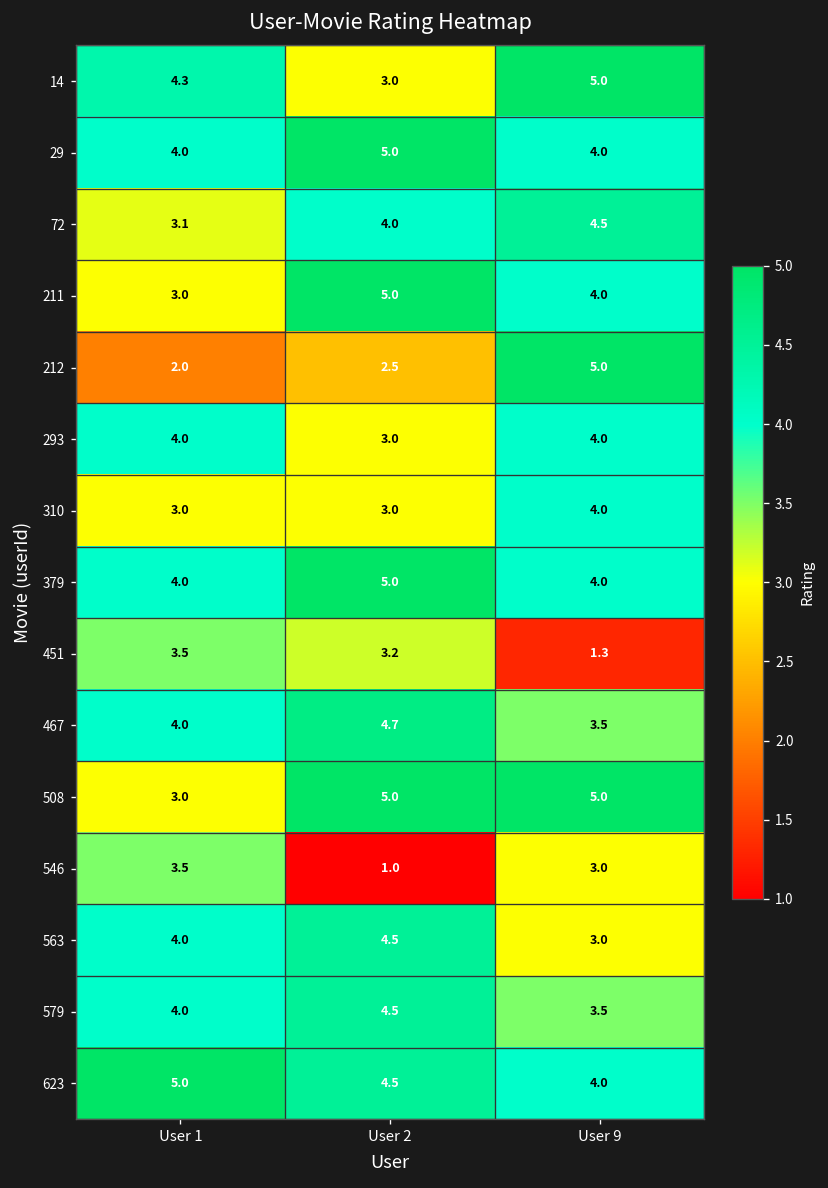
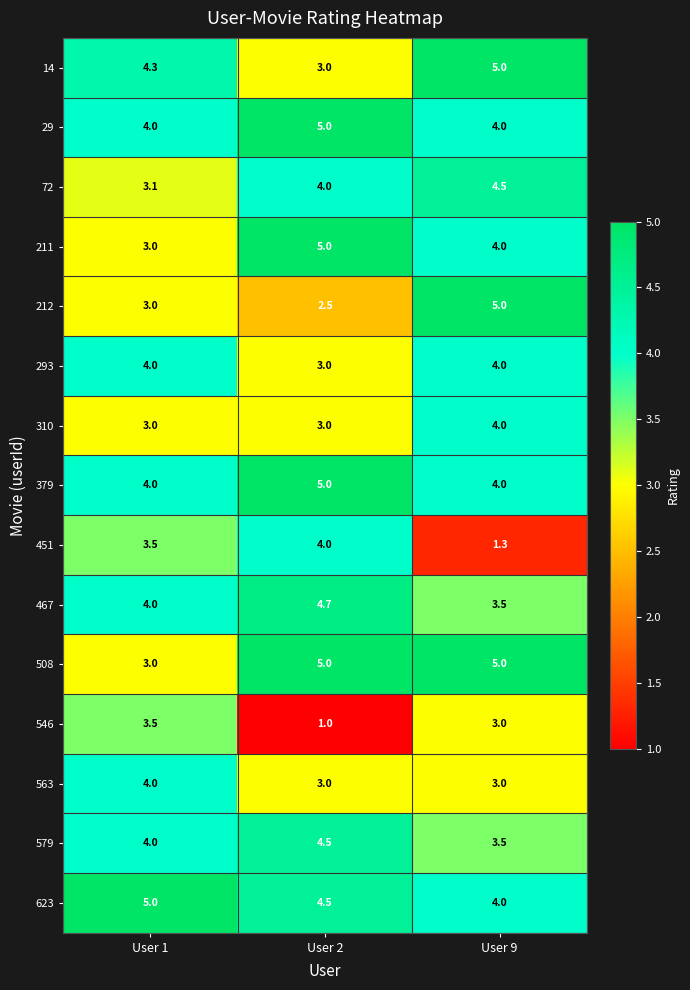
  {
    "14": {
      "User 1": 4.3,
      "User 2": 3.0,
      "User 9": 5.0
    },
    "29": {
      "User 1": 4.0,
      "User 2": 5.0,
      "User 9": 4.0
    },
    "72": {
      "User 1": 3.1,
      "User 2": 4.0,
      "User 9": 4.5
    },
    "211": {
      "User 1": 3.0,
      "User 2": 5.0,
      "User 9": 4.0
    },
    "212": {
-     "User 1": 2.0,
+     "User 1": 3.0,
      "User 2": 2.5,
      "User 9": 5.0
    },
    "293": {
      "User 1": 4.0,
      "User 2": 3.0,
      "User 9": 4.0
    },
    "310": {
      "User 1": 3.0,
      "User 2": 3.0,
      "User 9": 4.0
    },
    "379": {
      "User 1": 4.0,
      "User 2": 5.0,
      "User 9": 4.0
    },
    "451": {
      "User 1": 3.5,
-     "User 2": 3.2,
+     "User 2": 4.0,
      "User 9": 1.3
    },
    "467": {
      "User 1": 4.0,
      "User 2": 4.7,
      "User 9": 3.5
    },
    "508": {
      "User 1": 3.0,
      "User 2": 5.0,
      "User 9": 5.0
    },
    "546": {
      "User 1": 3.5,
      "User 2": 1.0,
      "User 9": 3.0
    },
    "563": {
      "User 1": 4.0,
-     "User 2": 4.5,
+     "User 2": 3.0,
      "User 9": 3.0
    },
    "579": {
      "User 1": 4.0,
      "User 2": 4.5,
      "User 9": 3.5
    },
    "623": {
      "User 1": 5.0,
      "User 2": 4.5,
      "User 9": 4.0
    }
  }
